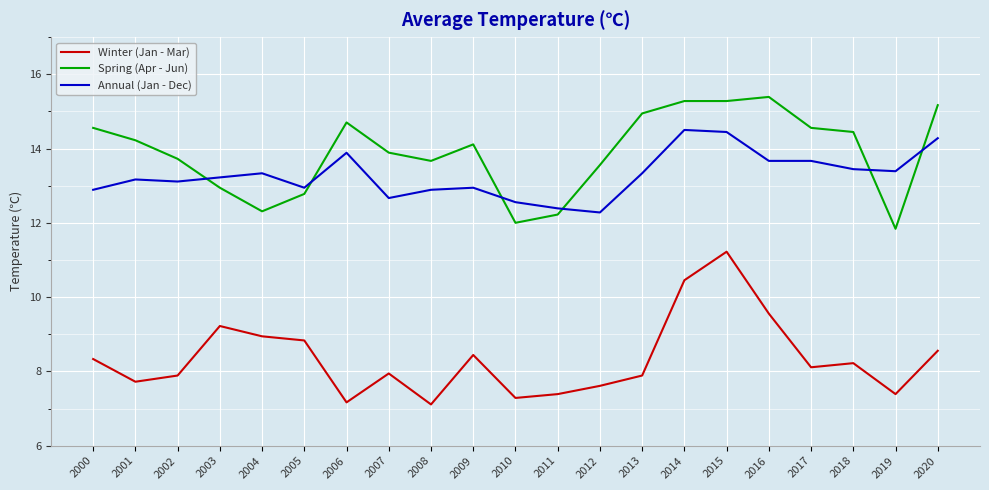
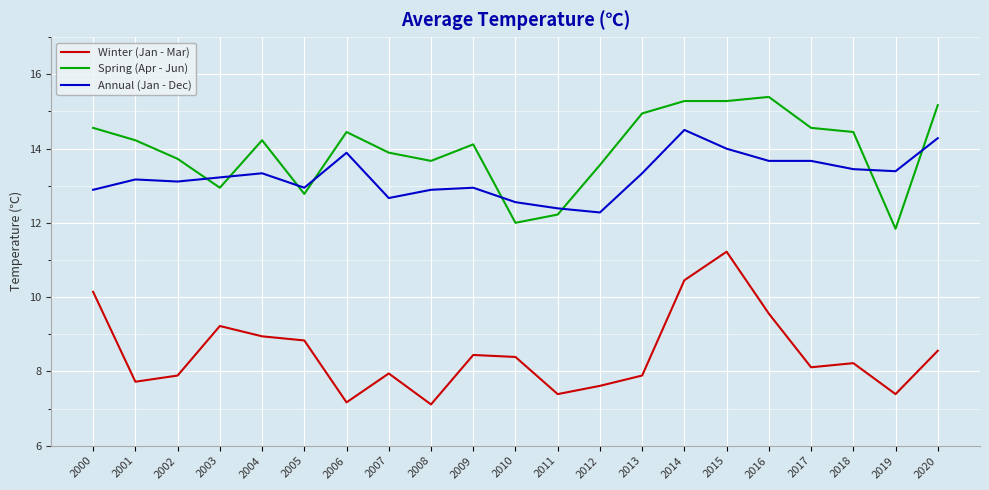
  {
    "Winter (Jan - Mar)": {
-     "2000": 8.3,
+     "2000": 10.1,
      "2001": 7.7,
      "2002": 7.9,
      "2003": 9.2,
      "2004": 8.9,
      "2005": 8.8,
      "2006": 7.2,
      "2007": 7.9,
      "2008": 7.1,
      "2009": 8.4,
-     "2010": 7.3,
+     "2010": 8.4,
      "2011": 7.4,
      "2012": 7.6,
      "2013": 7.9,
      "2014": 10.5,
      "2015": 11.2,
      "2016": 9.6,
      "2017": 8.1,
      "2018": 8.2,
      "2019": 7.4,
      "2020": 8.6
    },
    "Spring (Apr - Jun)": {
      "2000": 14.6,
      "2001": 14.2,
      "2002": 13.7,
      "2003": 12.9,
-     "2004": 12.3,
+     "2004": 14.2,
      "2005": 12.8,
-     "2006": 14.7,
+     "2006": 14.4,
      "2007": 13.9,
      "2008": 13.7,
      "2009": 14.1,
      "2010": 12.0,
      "2011": 12.2,
      "2012": 13.6,
      "2013": 14.9,
      "2014": 15.3,
      "2015": 15.3,
      "2016": 15.4,
      "2017": 14.6,
      "2018": 14.4,
      "2019": 11.8,
      "2020": 15.2
    },
    "Annual (Jan - Dec)": {
      "2000": 12.9,
      "2001": 13.2,
      "2002": 13.1,
      "2003": 13.2,
      "2004": 13.3,
      "2005": 12.9,
      "2006": 13.9,
      "2007": 12.7,
      "2008": 12.9,
      "2009": 12.9,
      "2010": 12.6,
      "2011": 12.4,
      "2012": 12.3,
      "2013": 13.3,
      "2014": 14.5,
-     "2015": 14.4,
+     "2015": 14.0,
      "2016": 13.7,
      "2017": 13.7,
      "2018": 13.4,
      "2019": 13.4,
      "2020": 14.3
    }
  }
